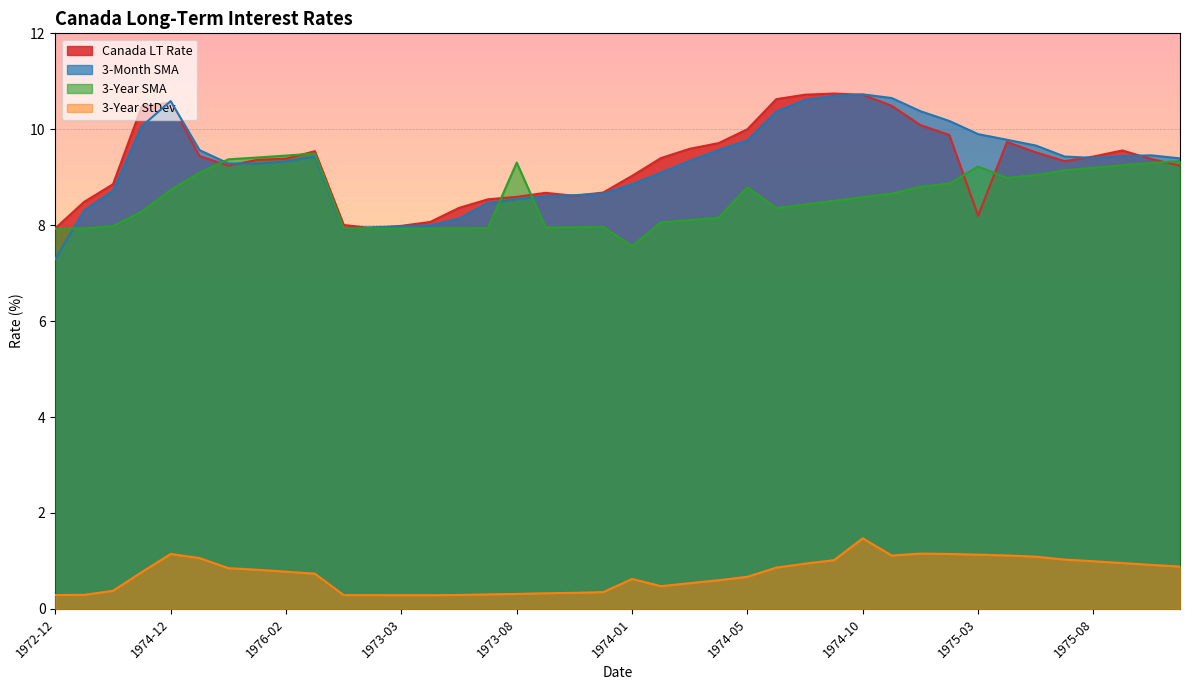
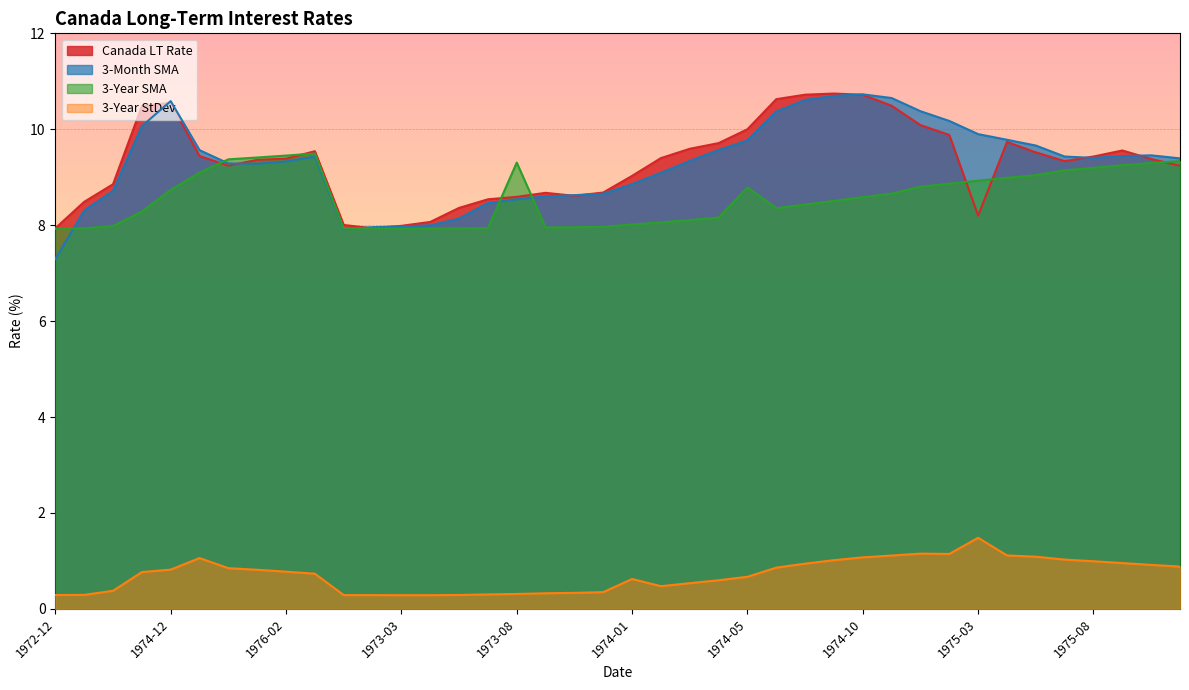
  {
    "Canada LT Rate": {
      "1976-02": 9.4,
      "1974-01": 9.0,
      "1974-05": 10.0,
      "1975-03": 8.2
    },
    "3-Month SMA": {
      "1972-12": 7.3,
      "1976-02": 9.3,
      "1974-01": 8.9,
      "1974-05": 9.8,
      "1975-03": 9.9
    },
    "3-Year SMA": {
      "1974-12": 8.7,
      "1976-02": 9.5,
      "1973-08": 9.3,
-     "1974-01": 7.6,
+     "1974-01": 8.0,
      "1974-05": 8.8,
      "1974-10": 8.6,
-     "1975-03": 9.2,
+     "1975-03": 8.9,
      "1975-08": 9.2
    },
    "3-Year StDev": {
      "1972-12": 0.3,
-     "1974-12": 1.1,
+     "1974-12": 0.8,
      "1976-02": 0.8,
      "1973-03": 0.3,
      "1973-08": 0.3,
      "1974-01": 0.6,
      "1974-05": 0.7,
-     "1974-10": 1.5,
-     "1975-03": 1.1,
+     "1974-10": 1.1,
+     "1975-03": 1.5,
      "1975-08": 1.0
    }
  }
